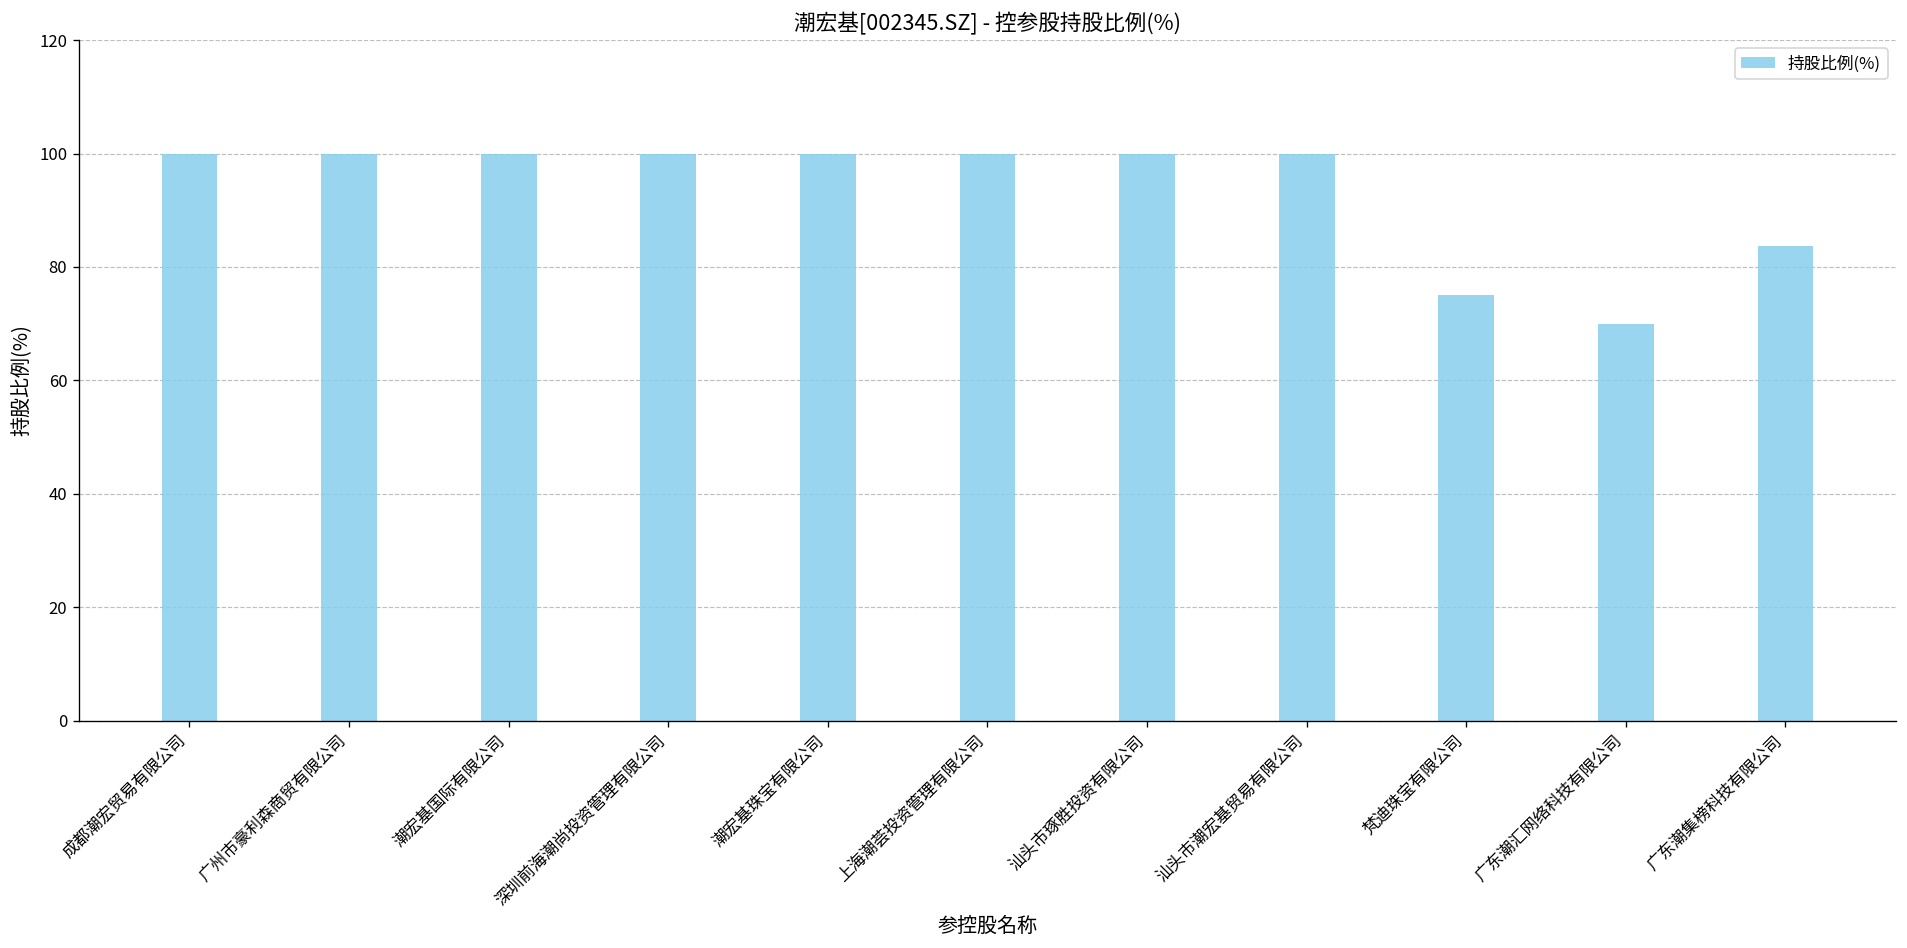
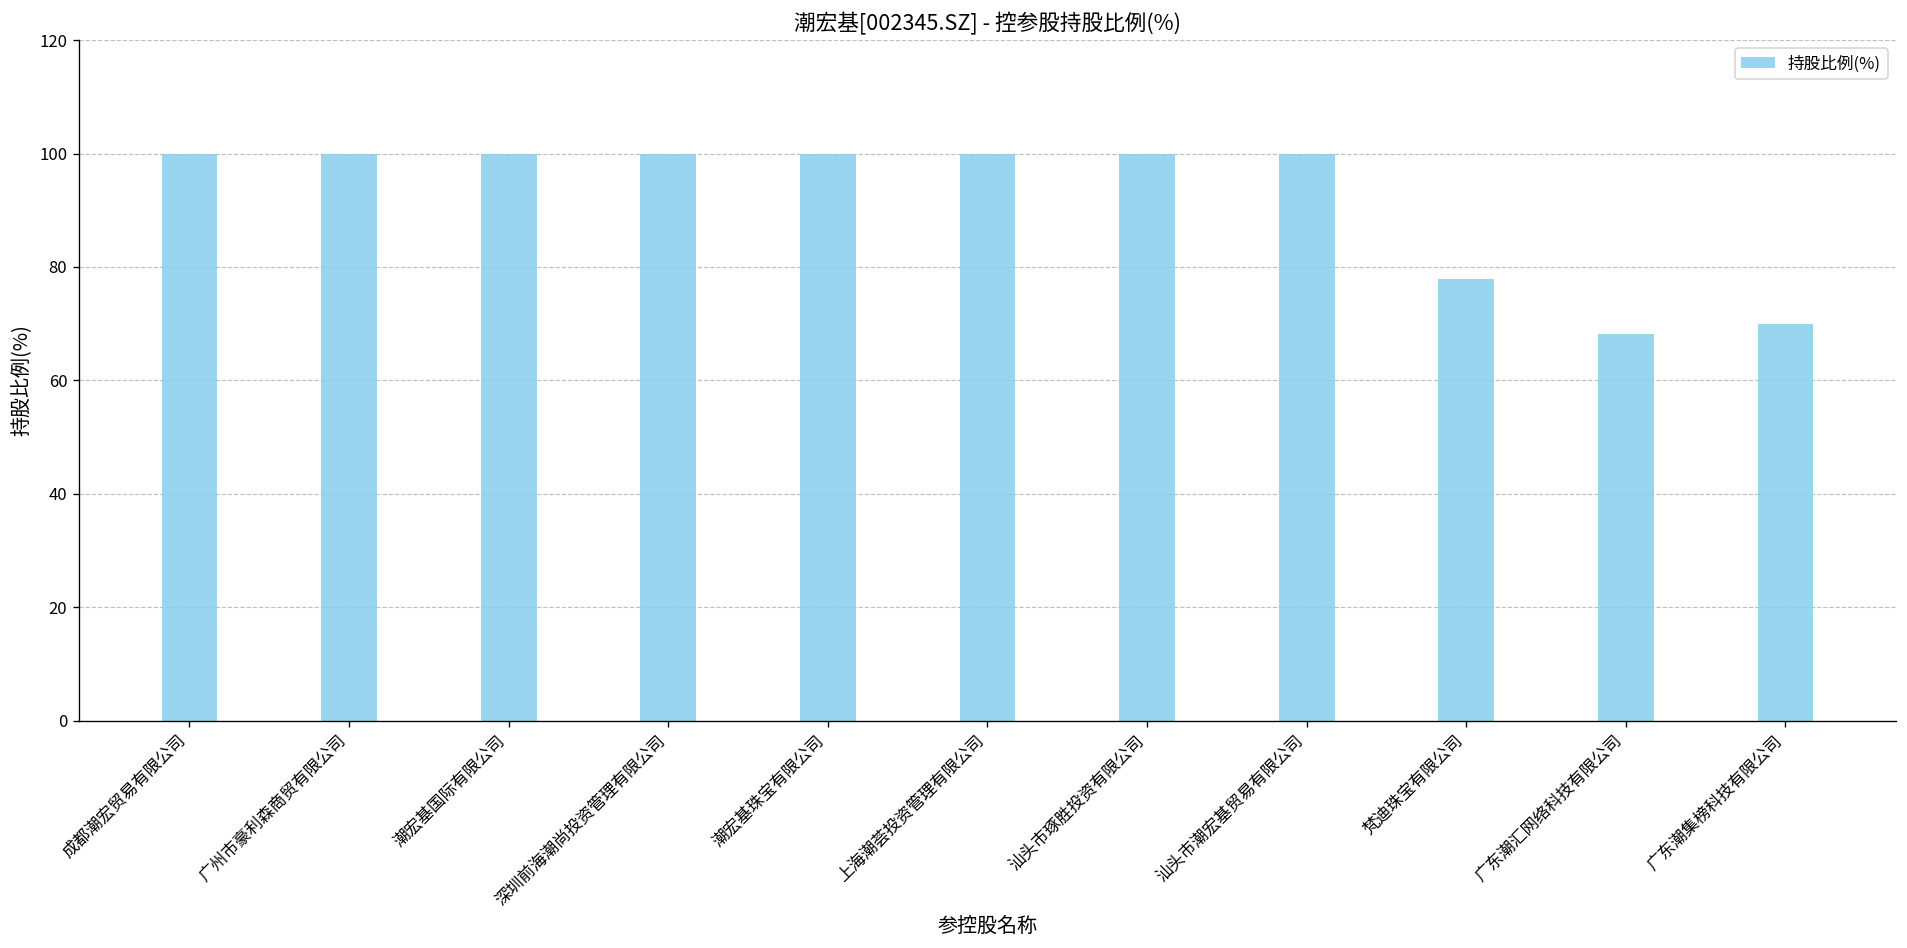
  {
    "成都潮宏贸易有限公司": 100,
    "广州市豪利森商贸有限公司": 100,
    "潮宏基国际有限公司": 100,
    "深圳前海潮尚投资管理有限公司": 100,
    "潮宏基珠宝有限公司": 100,
    "上海潮荟投资管理有限公司": 100,
    "汕头市琢胜投资有限公司": 100,
    "汕头市潮宏基贸易有限公司": 100,
-   "梵迪珠宝有限公司": 75,
-   "广东潮汇网络科技有限公司": 70,
-   "广东潮集榜科技有限公司": 84
+   "梵迪珠宝有限公司": 78,
+   "广东潮汇网络科技有限公司": 68,
+   "广东潮集榜科技有限公司": 70
  }
